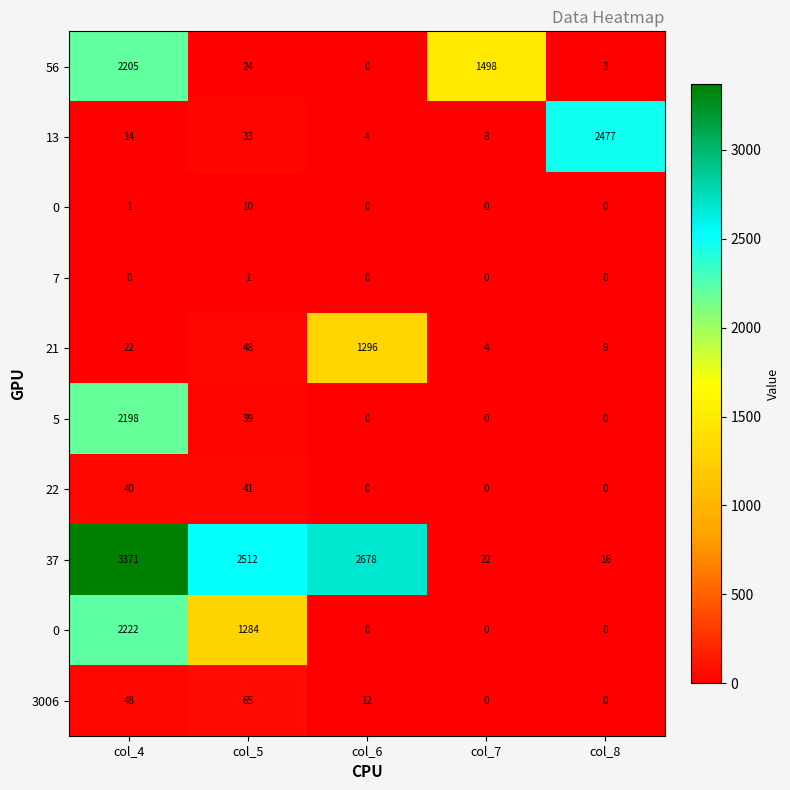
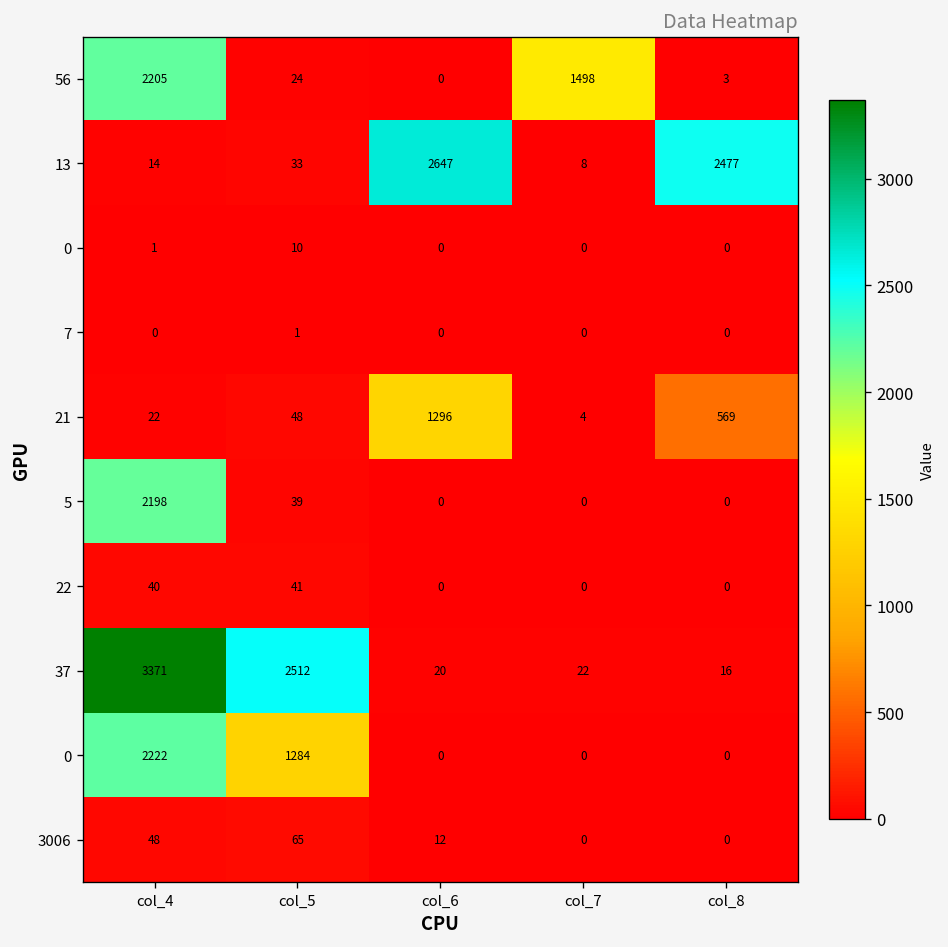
  {
    "56": {
      "col_4": 2205,
      "col_5": 24,
      "col_6": 0,
      "col_7": 1498,
      "col_8": 3
    },
    "13": {
      "col_4": 14,
      "col_5": 33,
-     "col_6": 4,
+     "col_6": 2647,
      "col_7": 8,
      "col_8": 2477
    },
    "7": {
      "col_4": 0,
      "col_5": 1,
      "col_6": 0,
      "col_7": 0,
      "col_8": 0
    },
    "21": {
      "col_4": 22,
      "col_5": 48,
      "col_6": 1296,
      "col_7": 4,
-     "col_8": 9
+     "col_8": 569
    },
    "5": {
      "col_4": 2198,
      "col_5": 39,
      "col_6": 0,
      "col_7": 0,
      "col_8": 0
    },
    "22": {
      "col_4": 40,
      "col_5": 41,
      "col_6": 0,
      "col_7": 0,
      "col_8": 0
    },
    "37": {
      "col_4": 3371,
      "col_5": 2512,
-     "col_6": 2678,
+     "col_6": 20,
      "col_7": 22,
      "col_8": 16
    },
    "3006": {
      "col_4": 48,
      "col_5": 65,
      "col_6": 12,
      "col_7": 0,
      "col_8": 0
    }
  }
